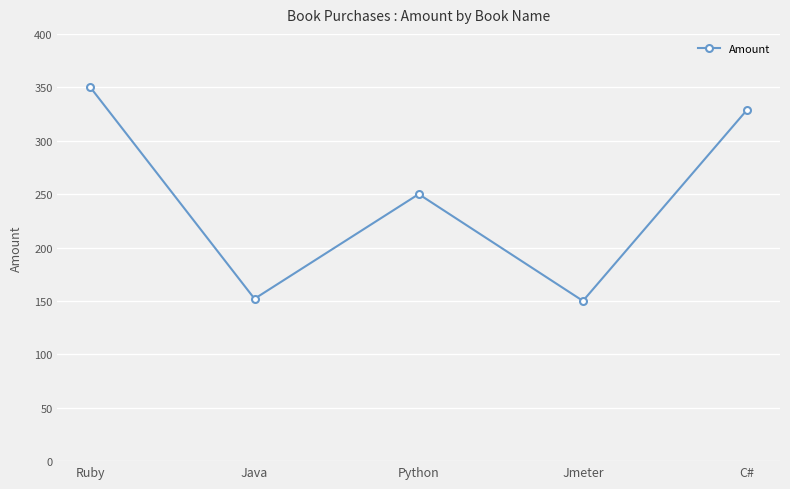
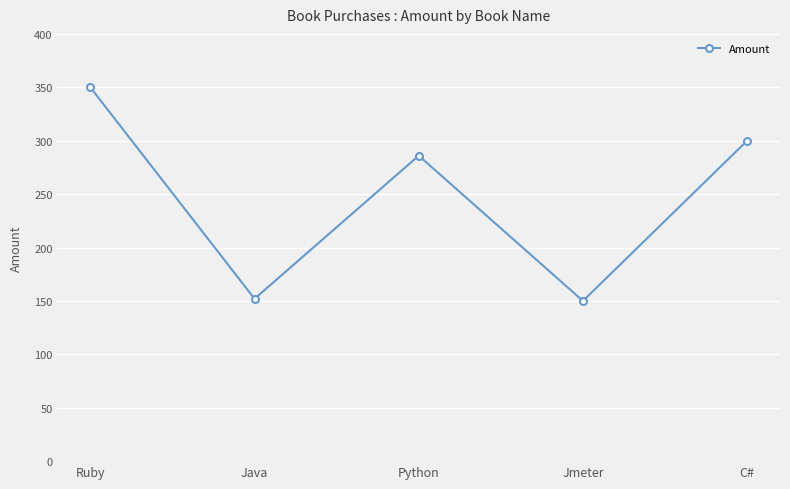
  {
    "Ruby": 350,
    "Java": 152,
-   "Python": 250,
+   "Python": 286,
    "Jmeter": 150,
-   "C#": 329
+   "C#": 300
  }
